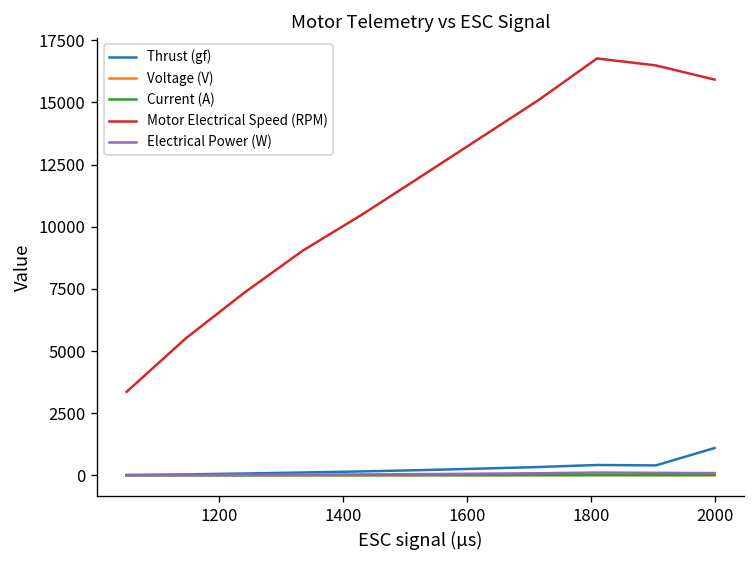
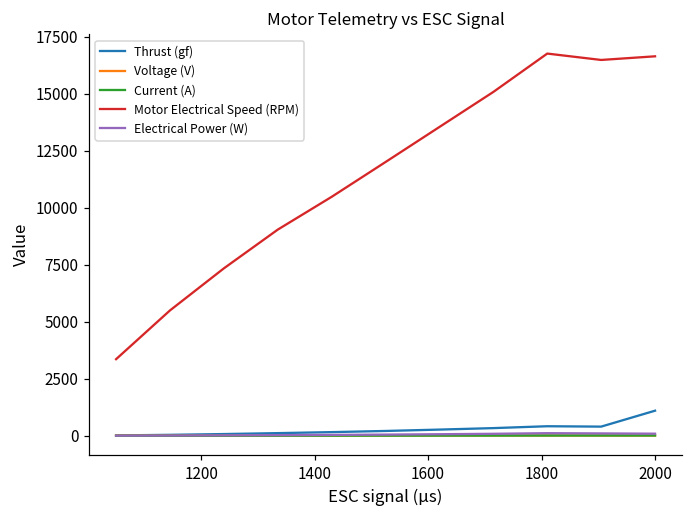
  {
    "Thrust (gf)": {
      "2000": 1100
    },
    "Motor Electrical Speed (RPM)": {
-     "2000": 15900
+     "2000": 16700
    }
  }
